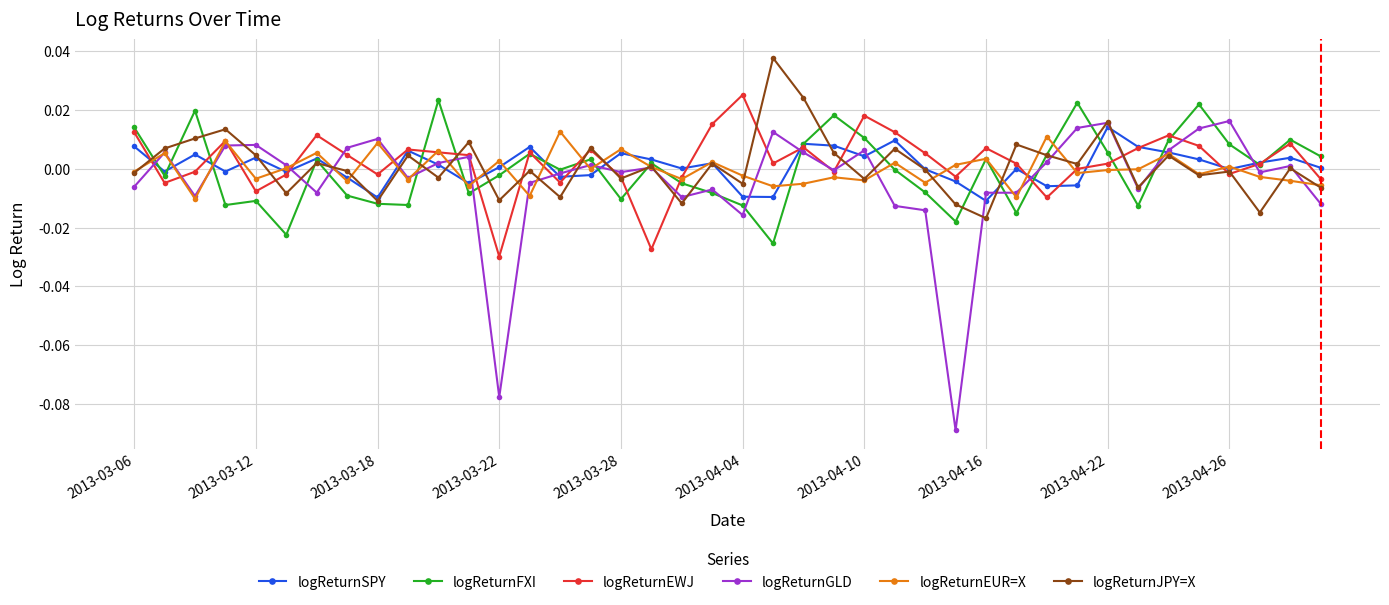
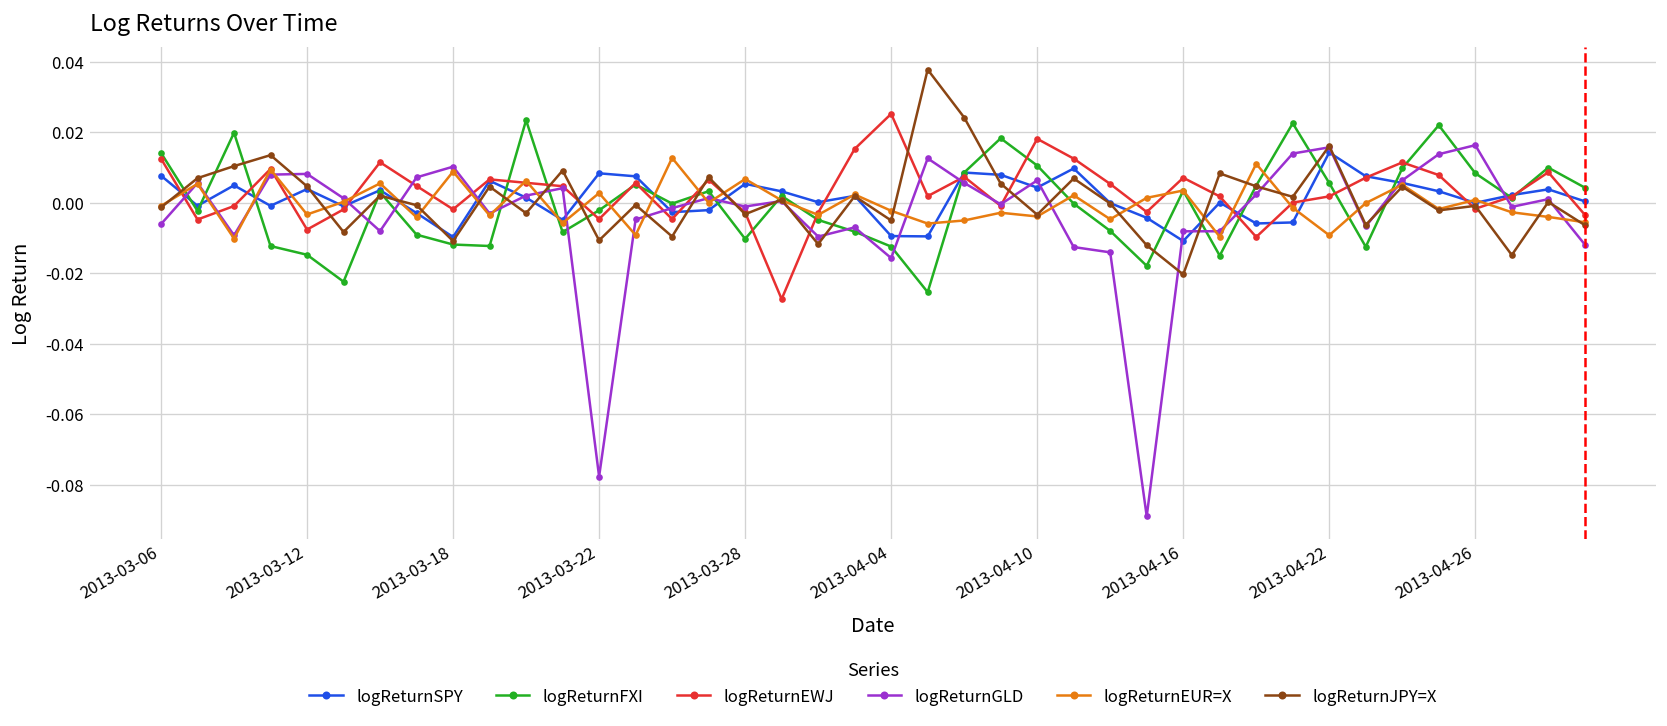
  {
    "logReturnSPY": {
      "2013-03-06": 0.008,
      "2013-03-18": -0.010,
-     "2013-03-22": 0.001,
+     "2013-03-22": 0.008,
      "2013-03-28": 0.005,
      "2013-04-04": -0.009,
      "2013-04-10": 0.004,
      "2013-04-16": -0.011,
      "2013-04-22": 0.014
    },
    "logReturnFXI": {
      "2013-03-06": 0.014,
-     "2013-03-12": -0.011,
+     "2013-03-12": -0.015,
      "2013-03-18": -0.012,
      "2013-03-22": -0.002,
      "2013-03-28": -0.010,
      "2013-04-04": -0.012,
      "2013-04-10": 0.011,
      "2013-04-22": 0.006,
      "2013-04-26": 0.008
    },
    "logReturnEWJ": {
      "2013-03-06": 0.012,
      "2013-03-12": -0.008,
      "2013-03-18": -0.002,
-     "2013-03-22": -0.030,
+     "2013-03-22": -0.005,
      "2013-04-04": 0.025,
      "2013-04-10": 0.018,
      "2013-04-16": 0.007,
      "2013-04-22": 0.002
    },
    "logReturnGLD": {
      "2013-03-06": -0.006,
      "2013-03-12": 0.008,
      "2013-03-18": 0.010,
      "2013-03-22": -0.078,
      "2013-03-28": -0.001,
      "2013-04-04": -0.016,
      "2013-04-10": 0.006,
      "2013-04-16": -0.008,
      "2013-04-26": 0.016
    },
    "logReturnEUR=X": {
      "2013-03-12": -0.003,
      "2013-03-18": 0.009,
      "2013-03-22": 0.003,
      "2013-03-28": 0.007,
      "2013-04-04": -0.002,
-     "2013-04-22": 0.000
+     "2013-04-22": -0.009
    },
    "logReturnJPY=X": {
      "2013-03-18": -0.011,
      "2013-03-22": -0.011,
      "2013-04-04": -0.005,
-     "2013-04-16": -0.017
+     "2013-04-16": -0.020
    }
  }
